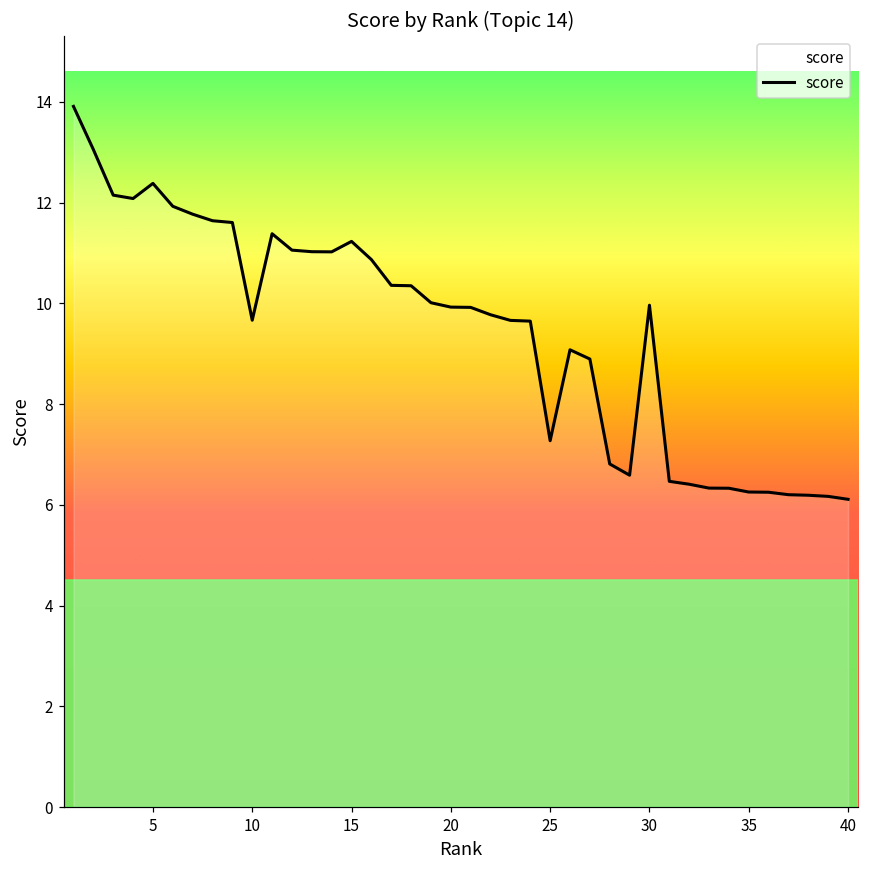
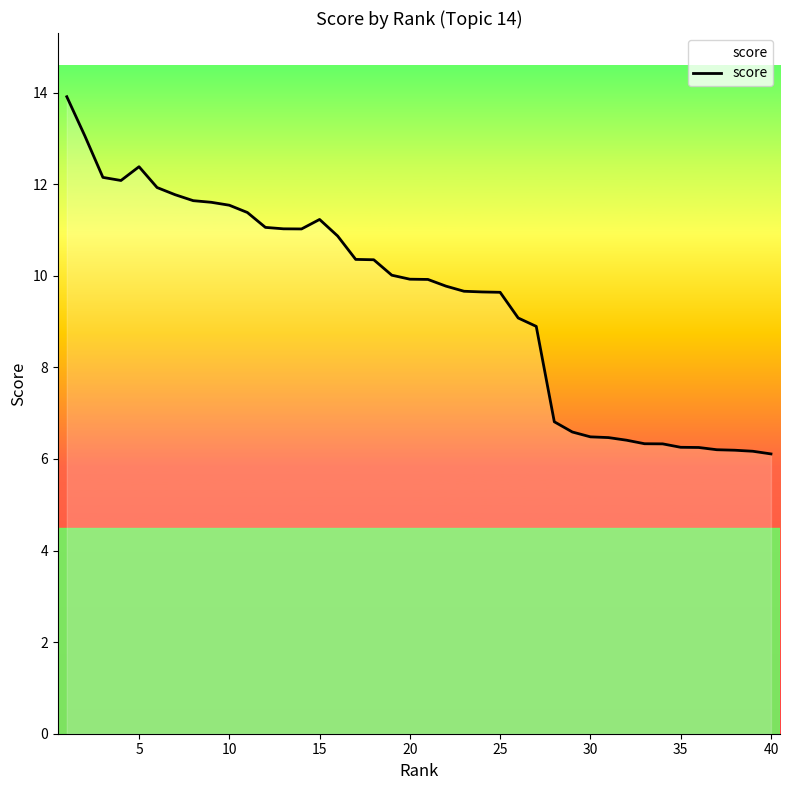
  {
    "5": 12.4,
-   "10": 9.7,
+   "10": 11.5,
    "15": 11.2,
    "20": 9.9,
-   "25": 7.3,
-   "30": 10.0,
+   "25": 9.6,
+   "30": 6.5,
    "35": 6.3,
    "40": 6.1
  }
